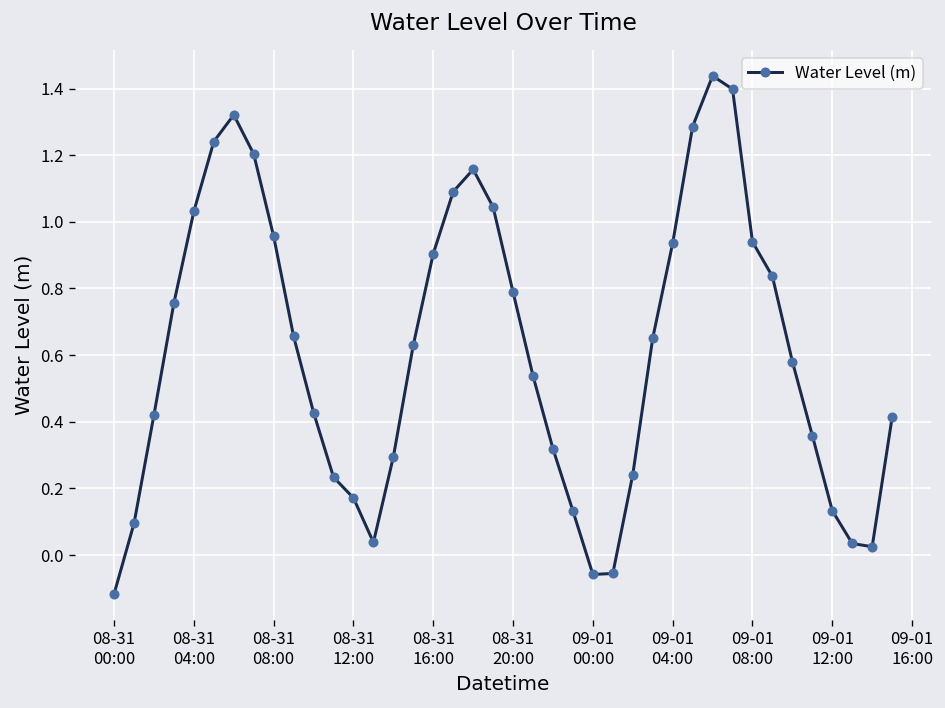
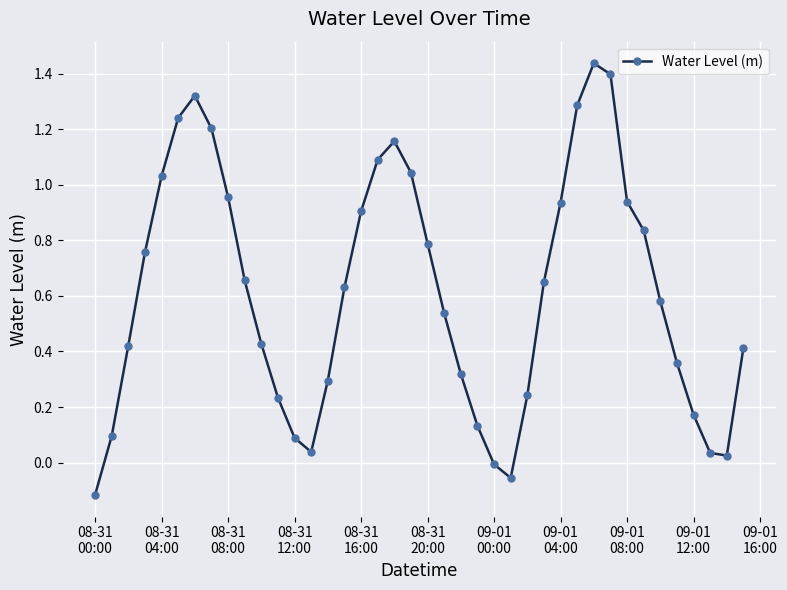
  {
    "08-31 00:00": -0.12,
    "08-31 04:00": 1.03,
    "08-31 08:00": 0.96,
-   "08-31 12:00": 0.17,
+   "08-31 12:00": 0.09,
    "08-31 16:00": 0.90,
    "08-31 20:00": 0.79,
-   "09-01 00:00": -0.06,
+   "09-01 00:00": -0.01,
    "09-01 04:00": 0.94,
    "09-01 08:00": 0.94,
-   "09-01 12:00": 0.13
+   "09-01 12:00": 0.17
  }
